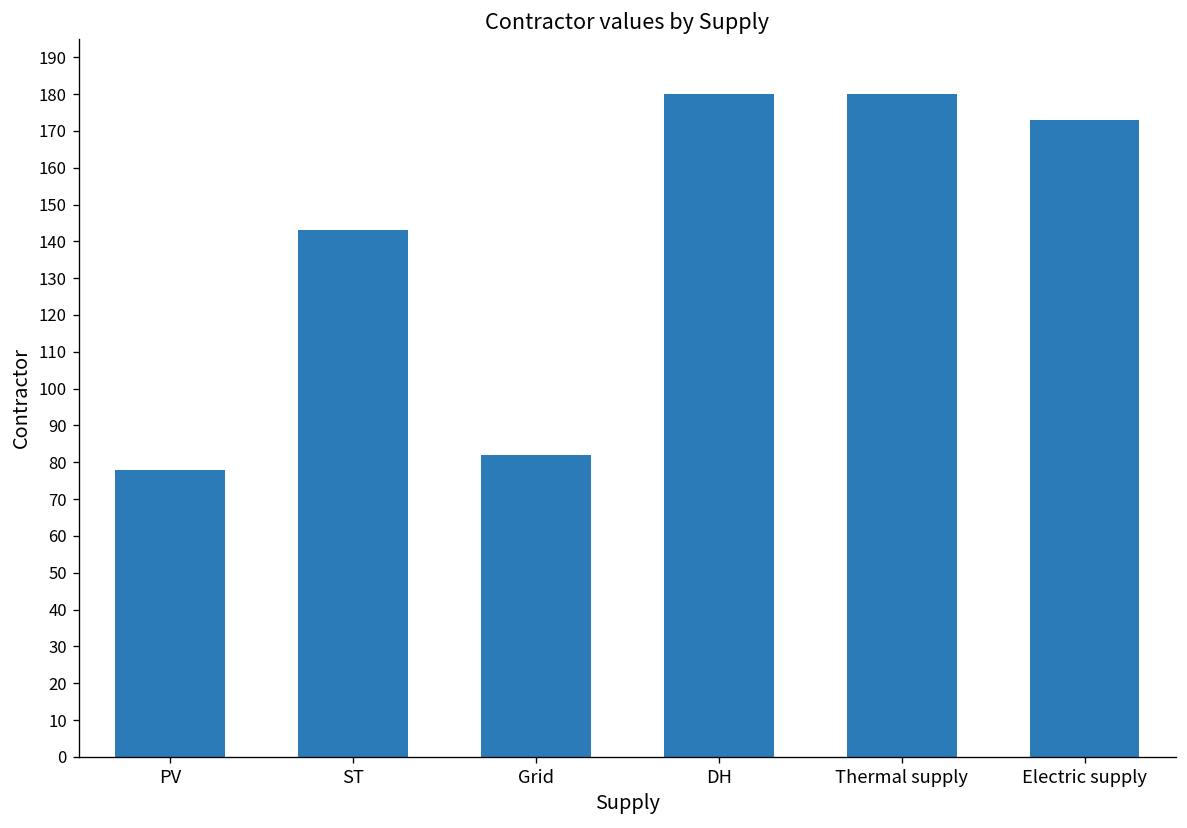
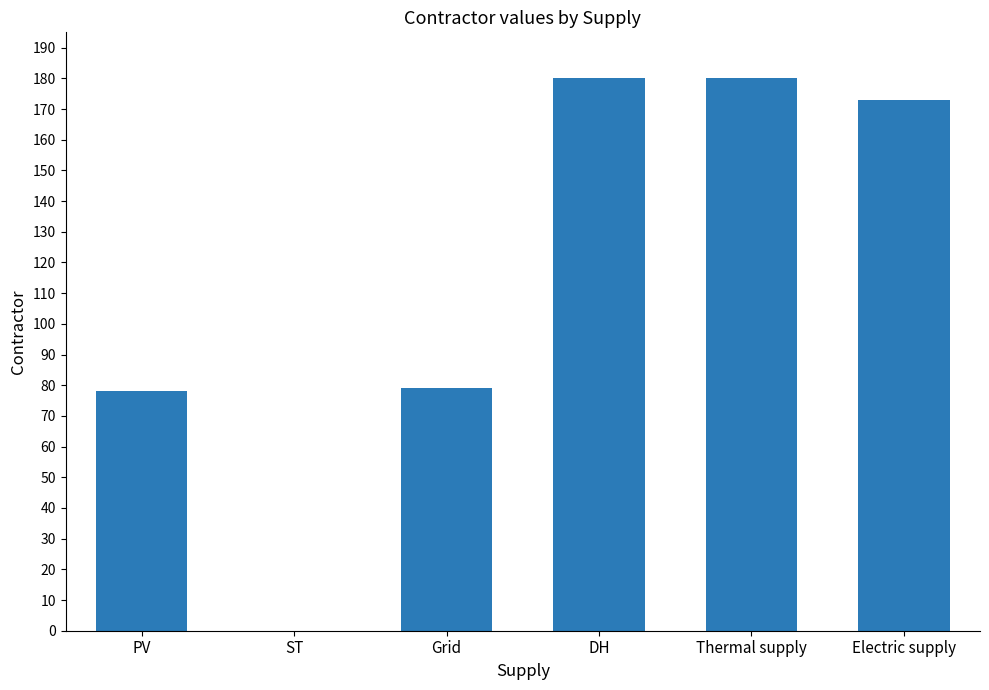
  {
    "PV": 78,
-   "ST": 143,
-   "Grid": 82,
+   "ST": 0,
+   "Grid": 79,
    "DH": 180,
    "Thermal supply": 180,
    "Electric supply": 173
  }
